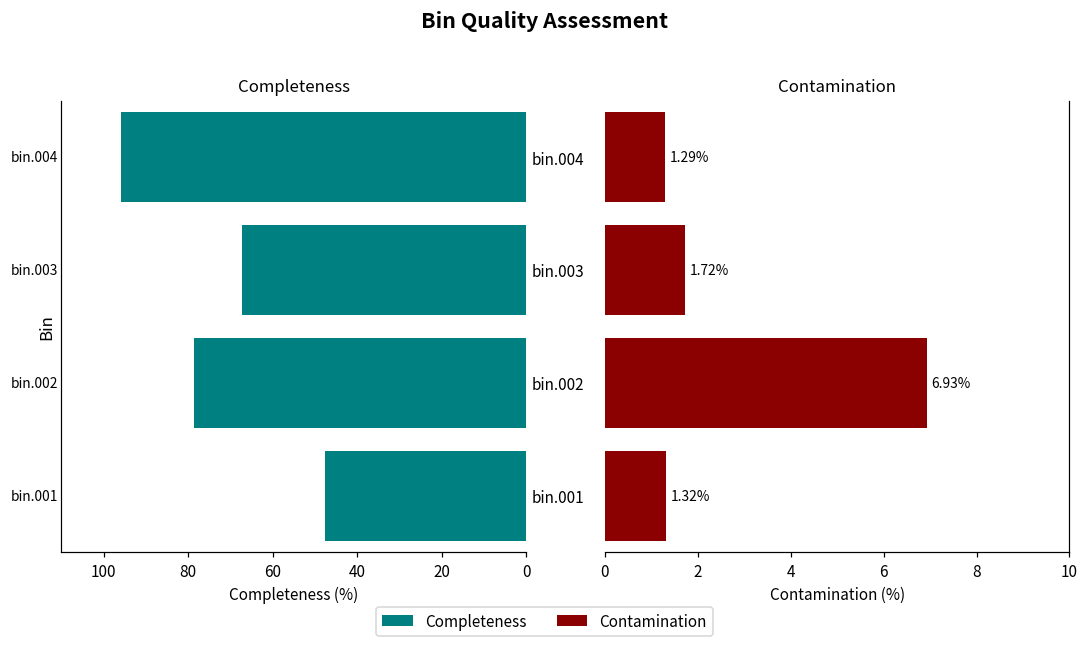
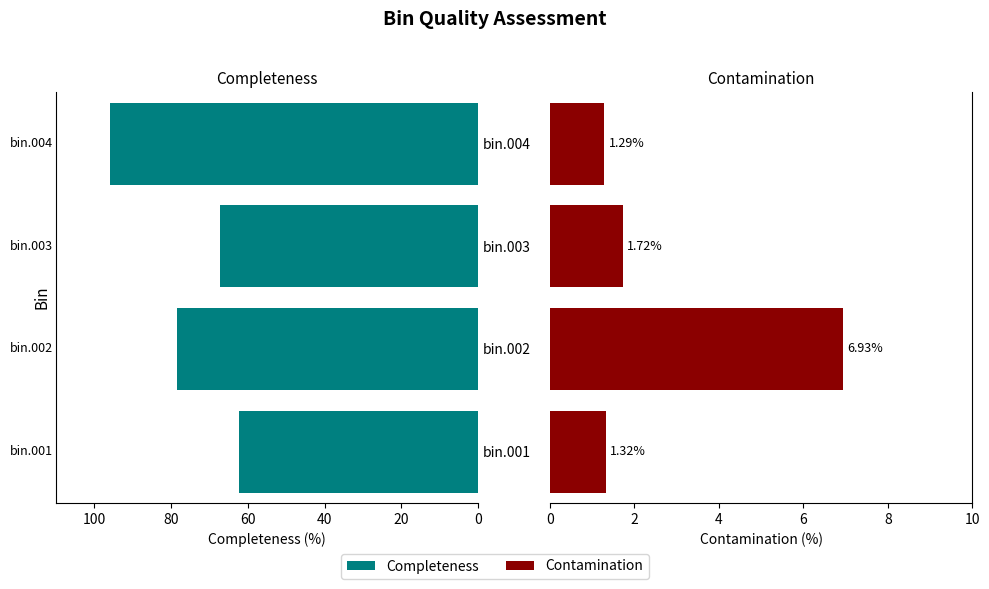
  {
    "Completeness": {
      "bin.004": 96,
      "bin.003": 67,
      "bin.002": 79,
-     "bin.001": 48
+     "bin.001": 62
    }
  }
